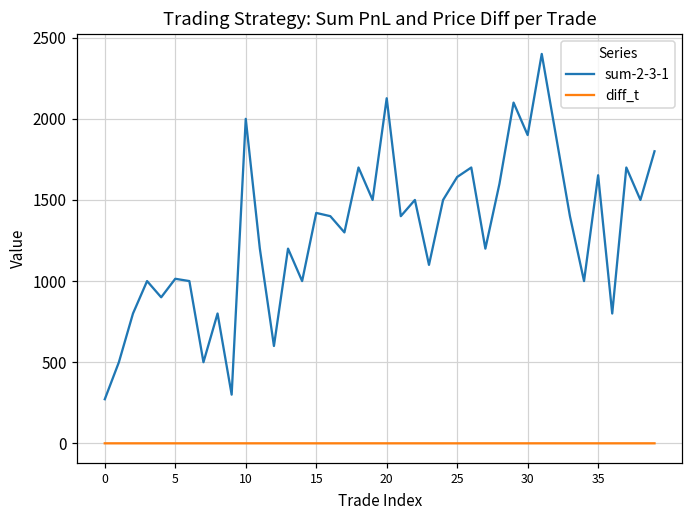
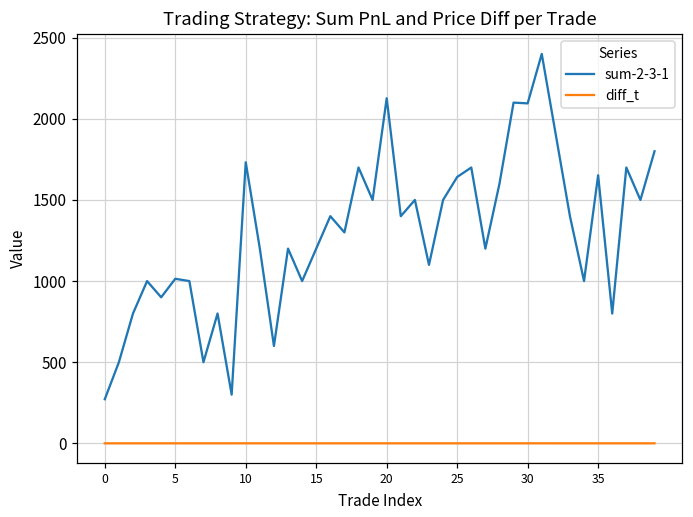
  {
    "sum-2-3-1": {
      "0": 270,
      "5": 1010,
-     "10": 2000,
-     "15": 1420,
+     "10": 1730,
+     "15": 1200,
      "20": 2130,
      "25": 1640,
-     "30": 1900,
+     "30": 2100,
      "35": 1650
    },
    "diff_t": {
      "0": 0,
      "5": 0,
      "10": 0,
      "15": 0,
      "20": 0,
      "25": 0,
      "30": 0,
      "35": 0
    }
  }
